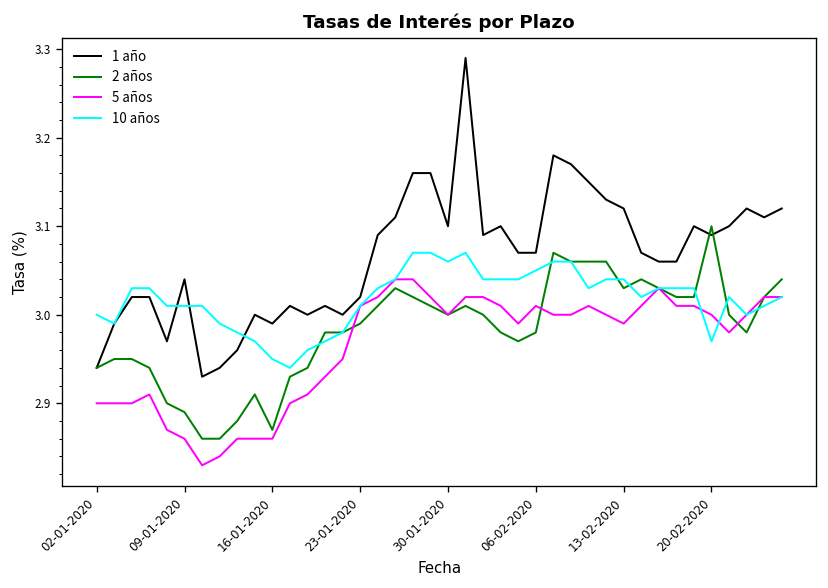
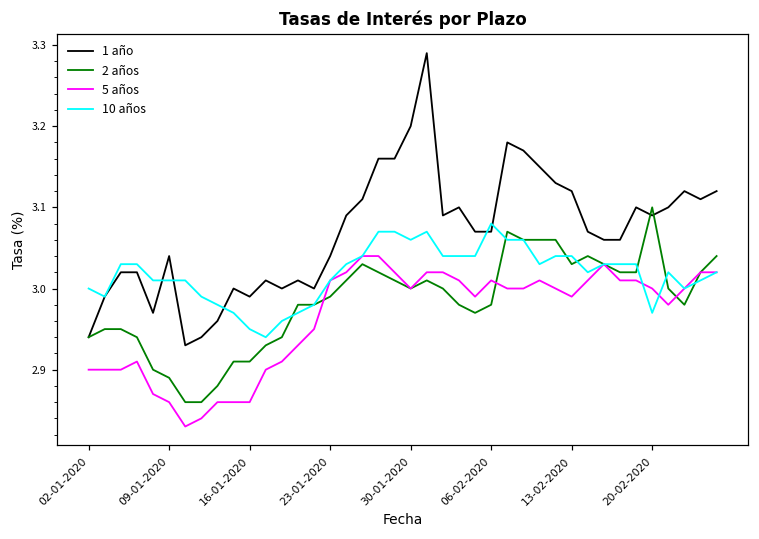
  {
    "1 año": {
      "09-01-2020": 3.04,
      "16-01-2020": 2.99,
-     "23-01-2020": 3.02,
-     "30-01-2020": 3.1,
+     "23-01-2020": 3.04,
+     "30-01-2020": 3.2,
      "06-02-2020": 3.07,
      "13-02-2020": 3.12,
      "20-02-2020": 3.09
    },
    "2 años": {
      "09-01-2020": 2.89,
-     "16-01-2020": 2.87,
+     "16-01-2020": 2.91,
      "23-01-2020": 2.99,
      "06-02-2020": 2.98,
      "13-02-2020": 3.03,
      "20-02-2020": 3.10
    },
    "5 años": {
      "02-01-2020": 2.90,
      "09-01-2020": 2.86,
      "16-01-2020": 2.86,
      "06-02-2020": 3.01,
      "13-02-2020": 2.99,
      "20-02-2020": 3.00
    },
    "10 años": {
      "02-01-2020": 3.00,
      "09-01-2020": 3.01,
      "16-01-2020": 2.95,
      "30-01-2020": 3.06,
-     "06-02-2020": 3.05,
+     "06-02-2020": 3.08,
      "13-02-2020": 3.04,
      "20-02-2020": 2.97
    }
  }
